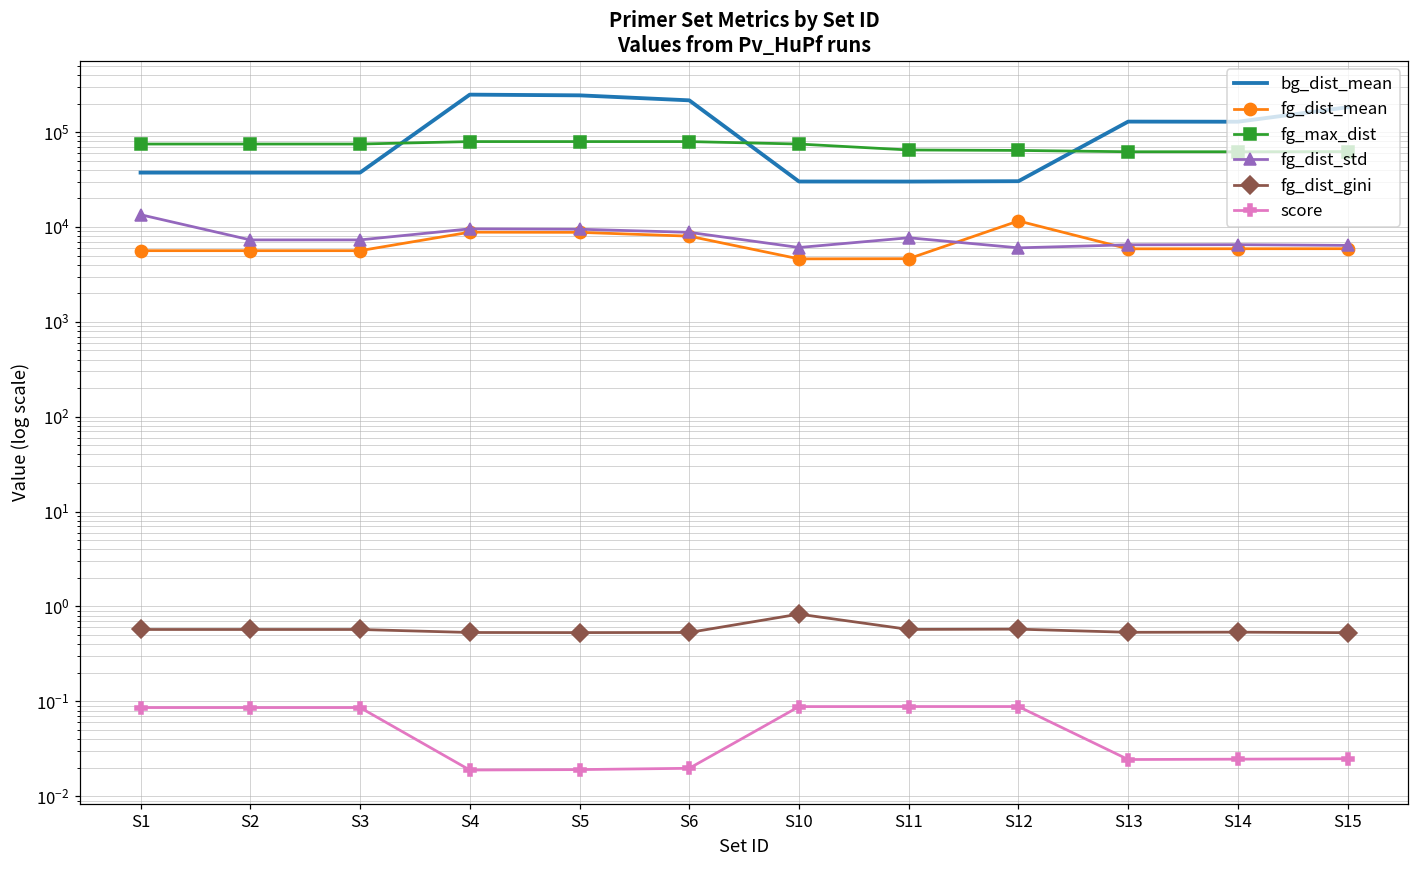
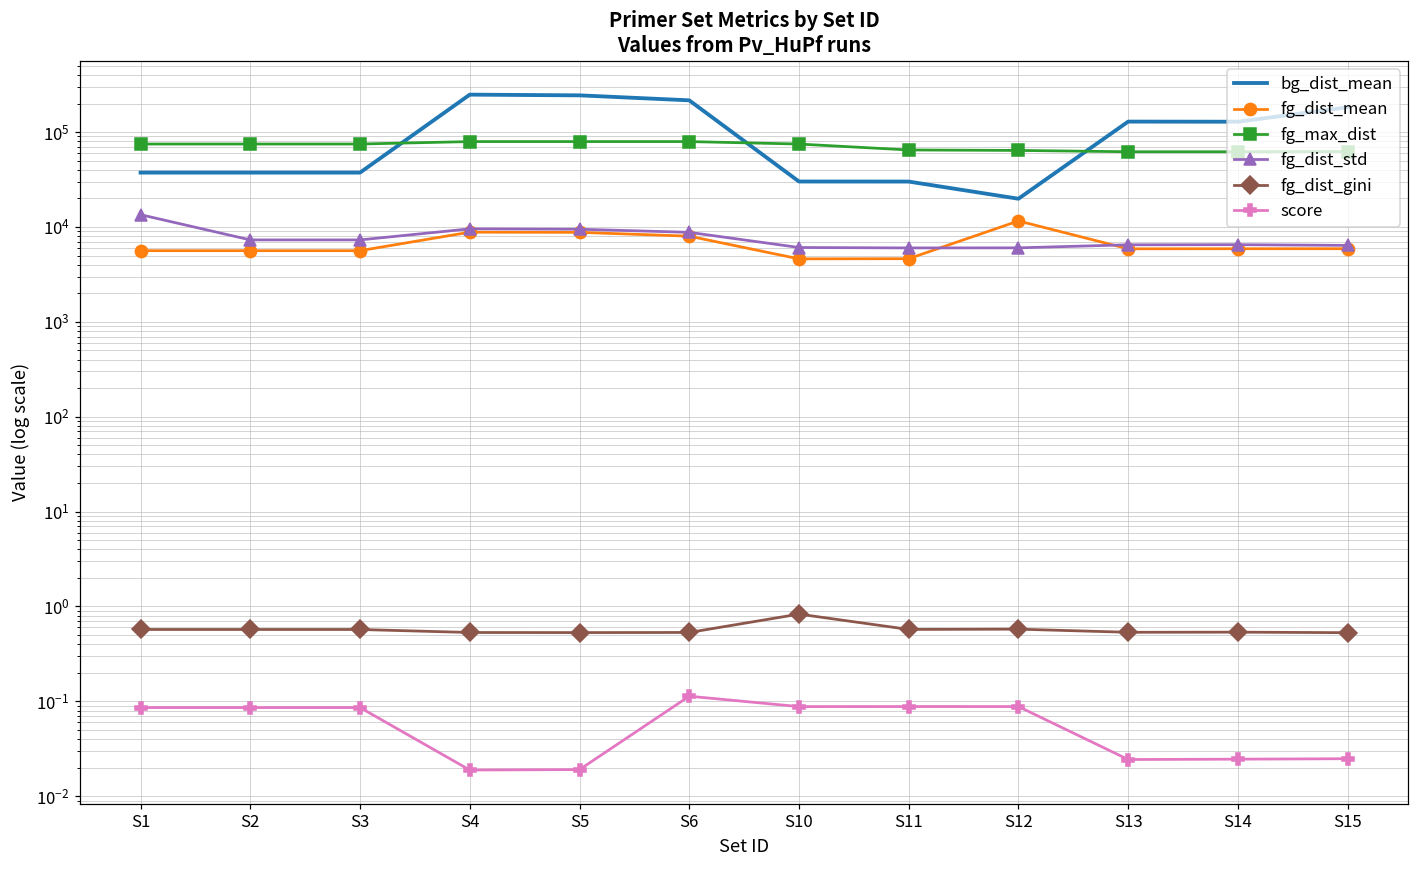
  {
    "bg_dist_mean": {
      "S1": 37000,
      "S2": 37000,
      "S3": 37000,
      "S4": 250000,
      "S5": 240000,
      "S6": 220000,
      "S10": 30000,
      "S11": 30000,
-     "S12": 30000,
+     "S12": 20000,
      "S13": 130000
    },
    "fg_dist_mean": {
      "S1": 6000,
      "S2": 6000,
      "S3": 6000,
      "S4": 9000,
      "S5": 9000,
      "S6": 8000,
      "S10": 5000,
      "S11": 5000,
      "S12": 12000,
      "S13": 6000,
      "S14": 6000,
      "S15": 6000
    },
    "fg_max_dist": {
      "S1": 70000,
      "S2": 70000,
      "S3": 70000,
      "S4": 80000,
      "S5": 80000,
      "S6": 80000,
      "S10": 70000,
      "S11": 60000,
      "S12": 60000,
      "S13": 60000
    },
    "fg_dist_std": {
      "S1": 13000,
      "S2": 7000,
      "S3": 7000,
      "S4": 10000,
      "S5": 9000,
      "S6": 9000,
      "S10": 6000,
-     "S11": 8000,
+     "S11": 6000,
      "S12": 6000,
      "S13": 6000,
      "S14": 7000,
      "S15": 6000
    },
    "fg_dist_gini": {
      "S1": 0.6,
      "S2": 0.6,
      "S3": 0.6,
      "S4": 0.5,
      "S5": 0.5,
      "S6": 0.5,
      "S10": 0.8,
      "S11": 0.6,
      "S12": 0.6,
      "S13": 0.5,
      "S14": 0.5,
      "S15": 0.5
    },
    "score": {
      "S1": 0.09,
      "S2": 0.09,
      "S3": 0.09,
      "S4": 0.019,
      "S5": 0.019,
-     "S6": 0.020,
+     "S6": 0.11,
      "S10": 0.09,
      "S11": 0.09,
      "S12": 0.09,
      "S13": 0.024,
      "S14": 0.025,
      "S15": 0.025
    }
  }
